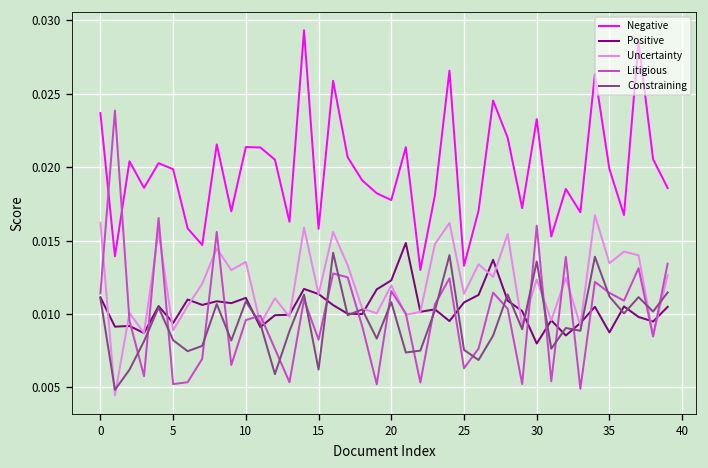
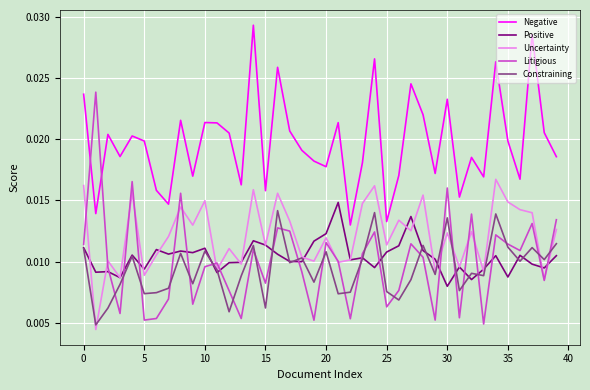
  {
    "Negative": {
      "0": 0.0237,
      "5": 0.0199,
      "10": 0.0214,
      "15": 0.0158,
      "20": 0.0178,
      "25": 0.0133,
      "30": 0.0233,
      "35": 0.0199
    },
    "Positive": {
      "5": 0.0094,
      "10": 0.0111,
      "20": 0.0123,
      "25": 0.0108,
      "30": 0.0080,
      "35": 0.0088
    },
    "Uncertainty": {
      "0": 0.0162,
      "5": 0.0089,
-     "10": 0.0136,
+     "10": 0.0150,
      "20": 0.0120,
      "25": 0.0114,
      "30": 0.0124,
-     "35": 0.0135
+     "35": 0.0149
    },
    "Litigious": {
      "0": 0.0114,
      "5": 0.0052,
      "10": 0.0096,
      "15": 0.0083,
      "20": 0.0116,
      "25": 0.0063,
      "30": 0.0160,
      "35": 0.0114
    },
    "Constraining": {
-     "5": 0.0082,
+     "5": 0.0074,
      "10": 0.0109,
      "15": 0.0062,
      "20": 0.0108,
      "25": 0.0076,
      "30": 0.0136,
      "35": 0.0112
    }
  }
